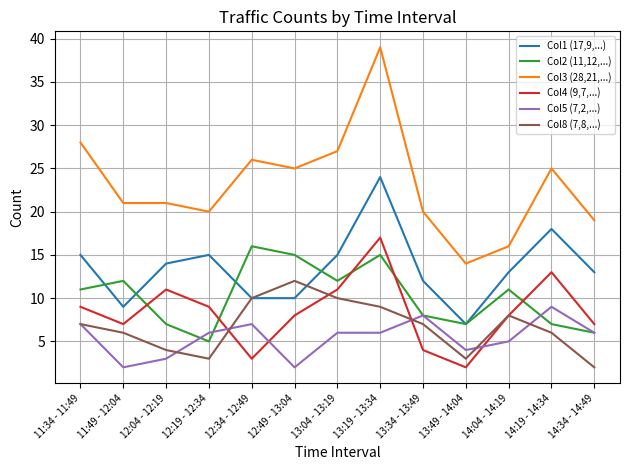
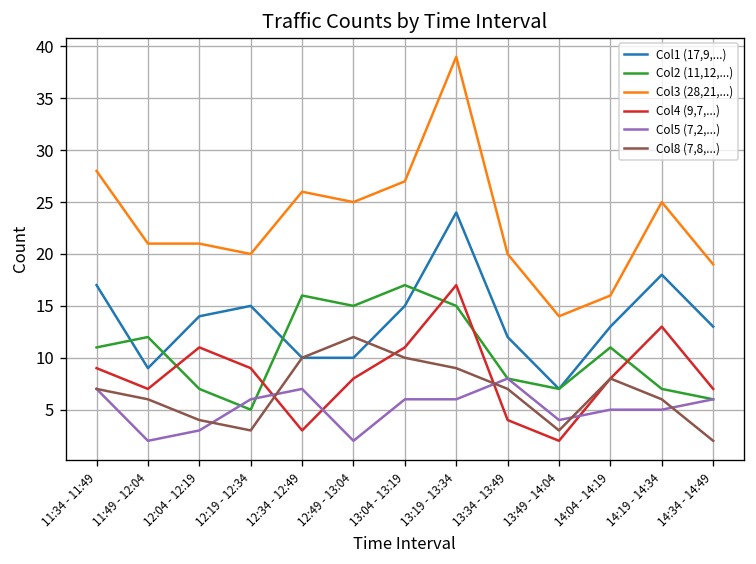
  {
    "Col1 (17,9,...)": {
-     "11:34 - 11:49": 15,
+     "11:34 - 11:49": 17,
      "11:49 - 12:04": 9,
      "12:04 - 12:19": 14,
      "12:19 - 12:34": 15,
      "12:49 - 13:04": 10,
      "13:04 - 13:19": 15,
      "13:19 - 13:34": 24,
      "13:34 - 13:49": 12,
      "14:04 - 14:19": 13,
      "14:19 - 14:34": 18,
      "14:34 - 14:49": 13
    },
    "Col2 (11,12,...)": {
      "11:34 - 11:49": 11,
      "11:49 - 12:04": 12,
      "12:04 - 12:19": 7,
      "12:19 - 12:34": 5,
      "12:34 - 12:49": 16,
      "12:49 - 13:04": 15,
-     "13:04 - 13:19": 12,
+     "13:04 - 13:19": 17,
      "13:19 - 13:34": 15,
      "14:04 - 14:19": 11,
      "14:19 - 14:34": 7
    },
    "Col3 (28,21,...)": {
      "11:34 - 11:49": 28,
      "11:49 - 12:04": 21,
      "12:04 - 12:19": 21,
      "12:19 - 12:34": 20,
      "12:34 - 12:49": 26,
      "12:49 - 13:04": 25,
      "13:04 - 13:19": 27,
      "13:19 - 13:34": 39,
      "13:34 - 13:49": 20,
      "13:49 - 14:04": 14,
      "14:04 - 14:19": 16,
      "14:19 - 14:34": 25,
      "14:34 - 14:49": 19
    },
    "Col4 (9,7,...)": {
      "11:34 - 11:49": 9,
      "11:49 - 12:04": 7,
      "12:04 - 12:19": 11,
      "12:19 - 12:34": 9,
      "12:34 - 12:49": 3,
      "12:49 - 13:04": 8,
      "13:04 - 13:19": 11,
      "13:19 - 13:34": 17,
      "13:34 - 13:49": 4,
      "13:49 - 14:04": 2,
      "14:19 - 14:34": 13,
      "14:34 - 14:49": 7
    },
    "Col5 (7,2,...)": {
      "11:49 - 12:04": 2,
      "12:04 - 12:19": 3,
      "12:19 - 12:34": 6,
      "12:34 - 12:49": 7,
      "12:49 - 13:04": 2,
      "13:04 - 13:19": 6,
      "13:19 - 13:34": 6,
      "13:49 - 14:04": 4,
      "14:04 - 14:19": 5,
-     "14:19 - 14:34": 9
+     "14:19 - 14:34": 5
    },
    "Col8 (7,8,...)": {
      "11:49 - 12:04": 6,
      "12:04 - 12:19": 4,
      "12:19 - 12:34": 3,
      "12:49 - 13:04": 12,
      "13:04 - 13:19": 10,
      "13:19 - 13:34": 9,
      "13:34 - 13:49": 7,
      "13:49 - 14:04": 3,
      "14:19 - 14:34": 6,
      "14:34 - 14:49": 2
    }
  }
